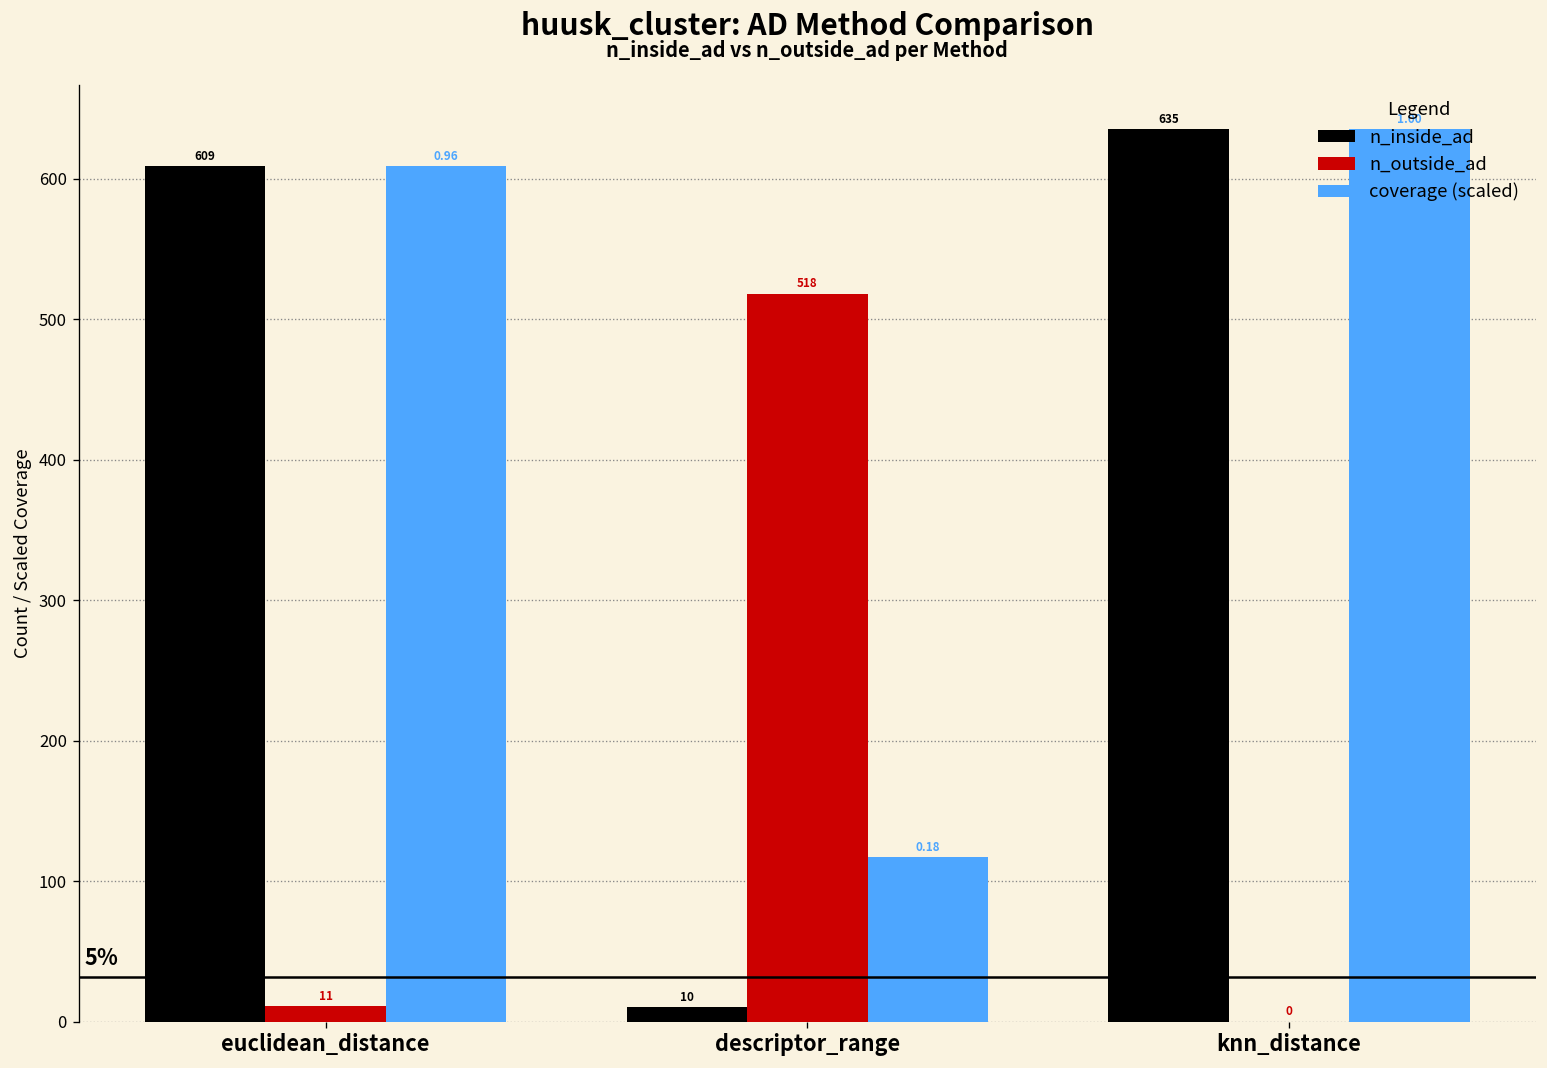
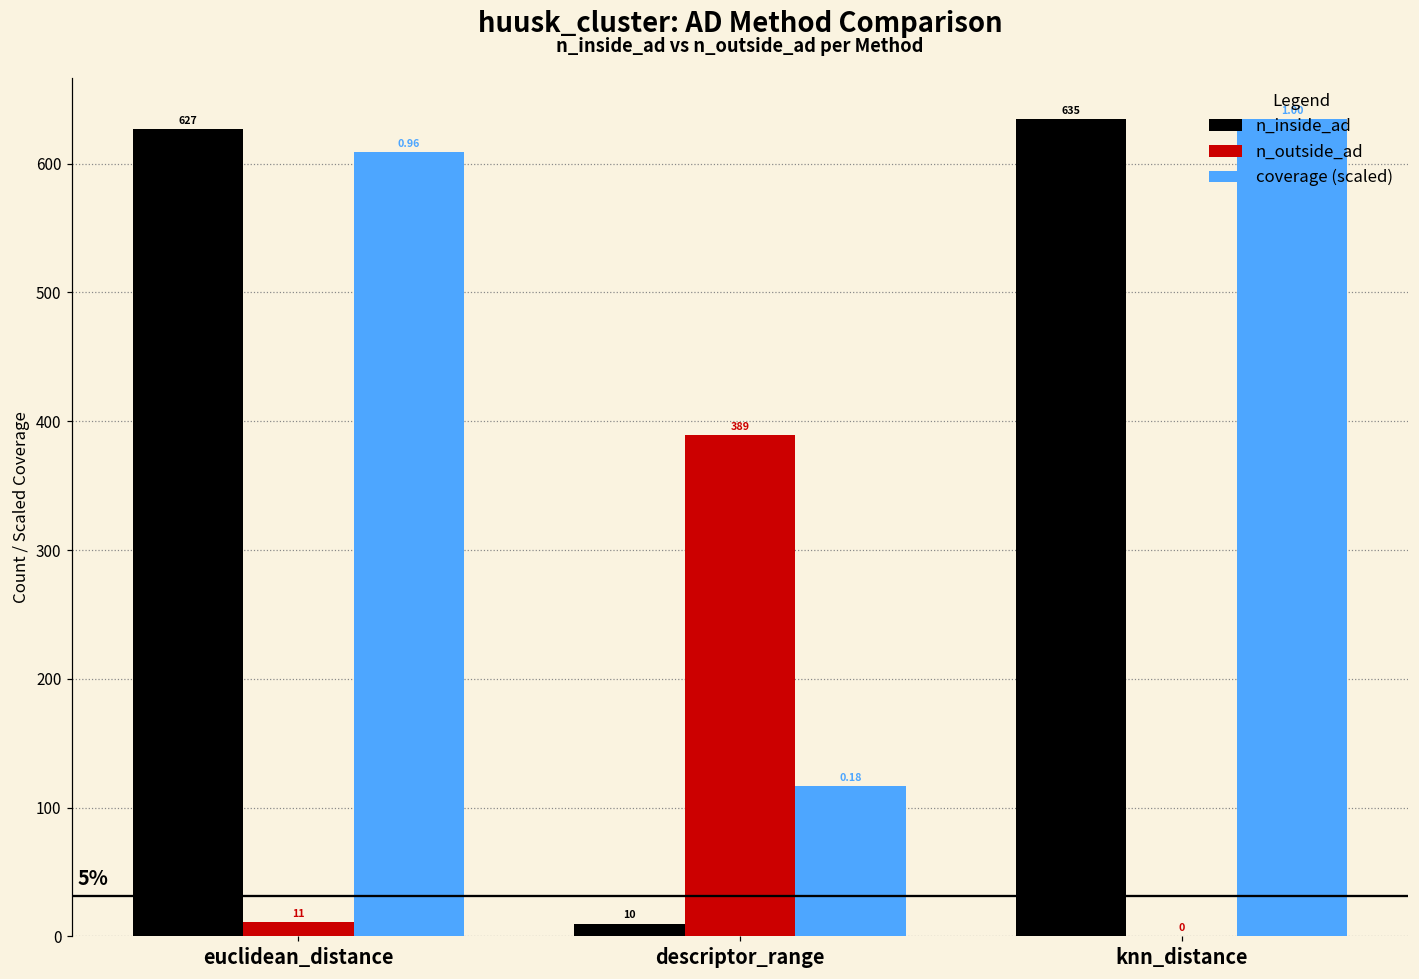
  {
    "n_inside_ad": {
-     "euclidean_distance": 609,
+     "euclidean_distance": 627,
      "descriptor_range": 10,
      "knn_distance": 635
    },
    "n_outside_ad": {
      "euclidean_distance": 11,
-     "descriptor_range": 518,
+     "descriptor_range": 389,
      "knn_distance": 0
    }
  }
